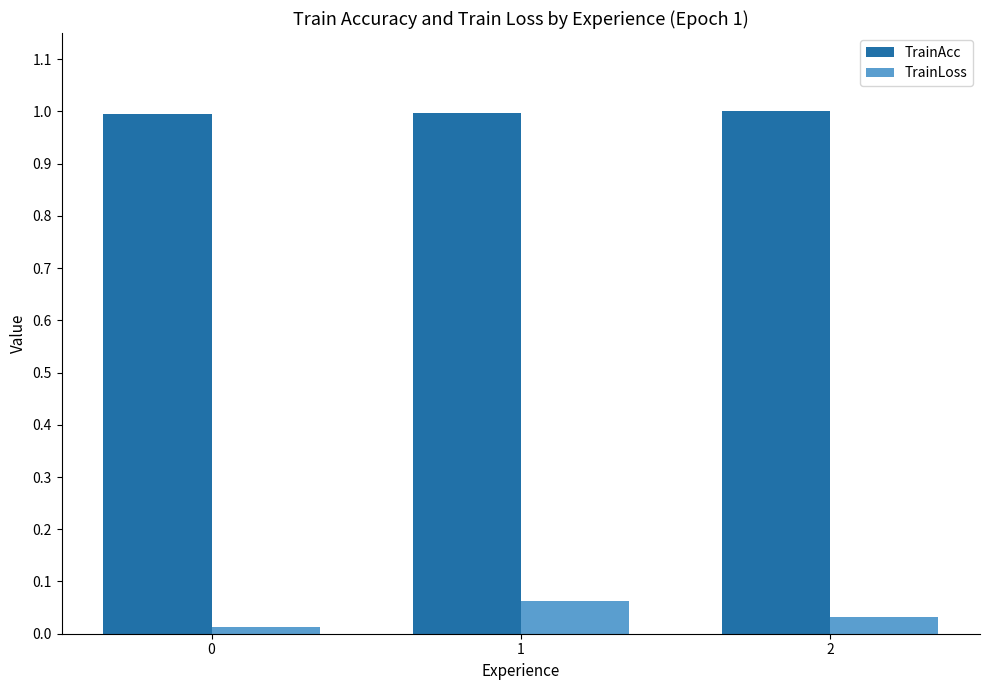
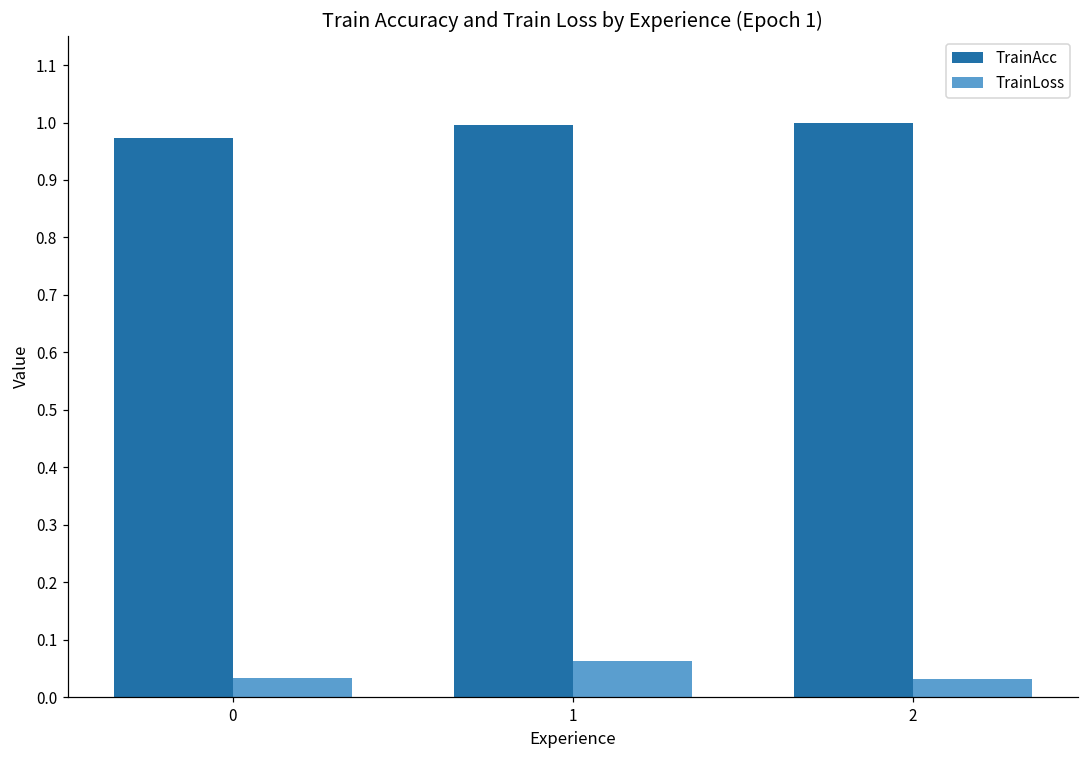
  {
    "TrainAcc": {
-     "0": 0.99,
+     "0": 0.97,
      "1": 1.00,
      "2": 1.00
    },
    "TrainLoss": {
-     "0": 0.01,
+     "0": 0.03,
      "1": 0.06,
      "2": 0.03
    }
  }
